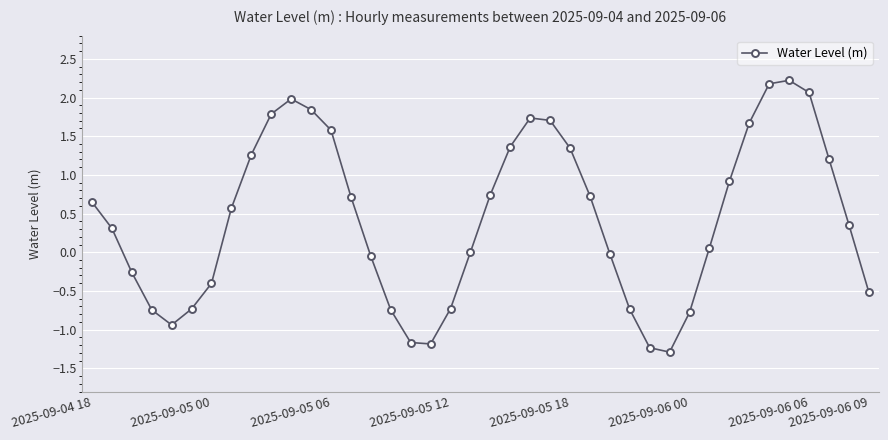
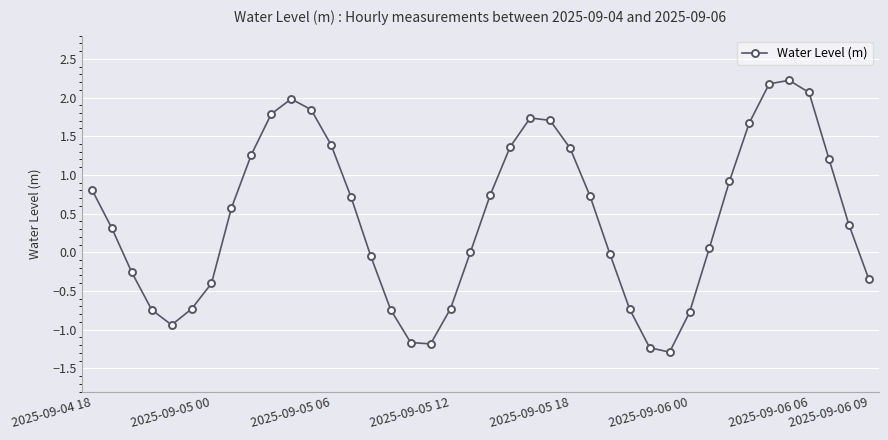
  {
-   "2025-09-04 18": 0.6,
+   "2025-09-04 18": 0.8,
    "2025-09-05 00": -0.4,
-   "2025-09-05 06": 1.6,
+   "2025-09-05 06": 1.4,
    "2025-09-05 12": -0.7,
    "2025-09-05 18": 1.3,
    "2025-09-06 00": -0.8,
    "2025-09-06 06": 2.1,
-   "2025-09-06 09": -0.5
+   "2025-09-06 09": -0.3
  }
